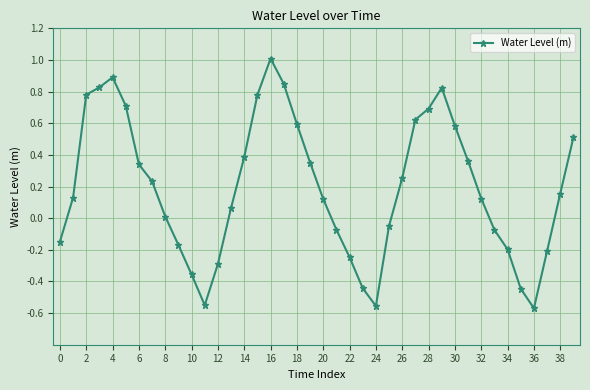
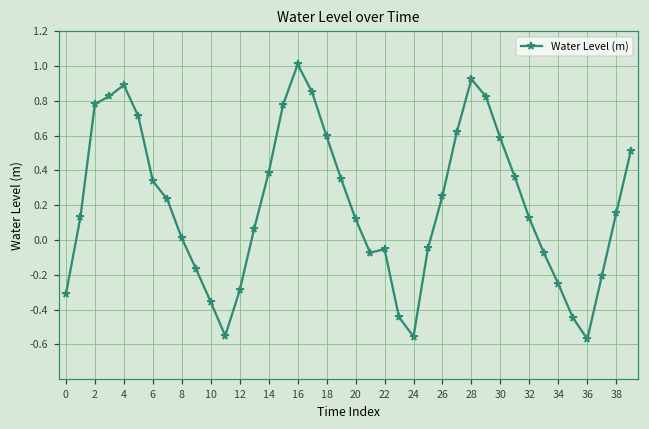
  {
-   "0": -0.15,
+   "0": -0.31,
    "2": 0.78,
    "4": 0.89,
    "6": 0.34,
    "8": 0.01,
    "10": -0.36,
    "12": -0.29,
    "14": 0.39,
    "16": 1.01,
    "18": 0.59,
    "20": 0.12,
-   "22": -0.25,
+   "22": -0.05,
    "24": -0.56,
    "26": 0.25,
-   "28": 0.69,
+   "28": 0.92,
    "30": 0.58,
    "32": 0.12,
-   "34": -0.20,
+   "34": -0.25,
    "36": -0.57,
    "38": 0.16
  }
